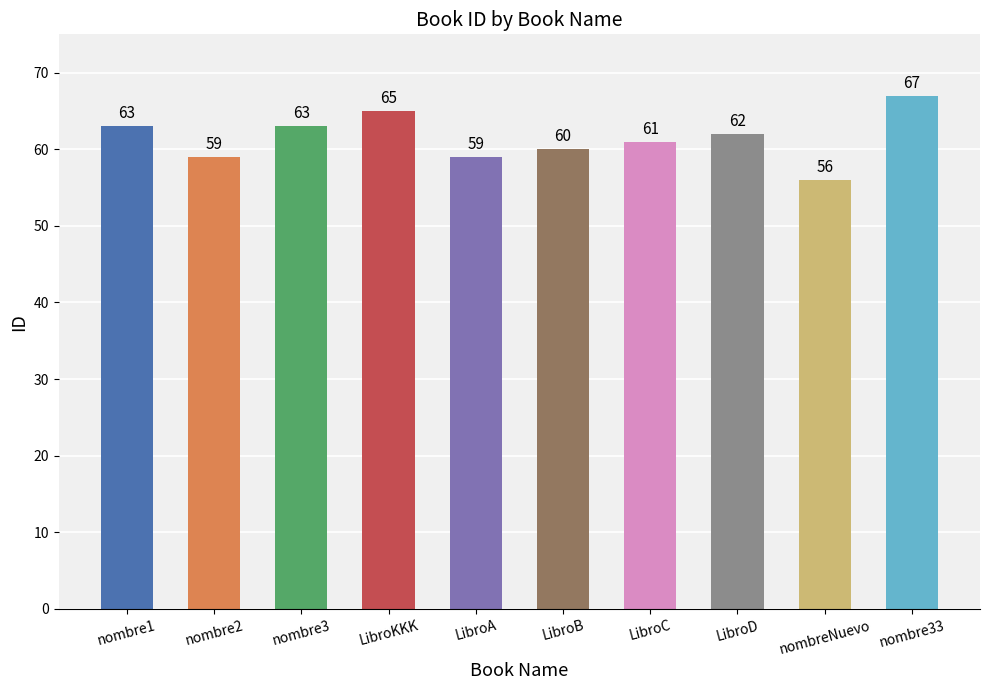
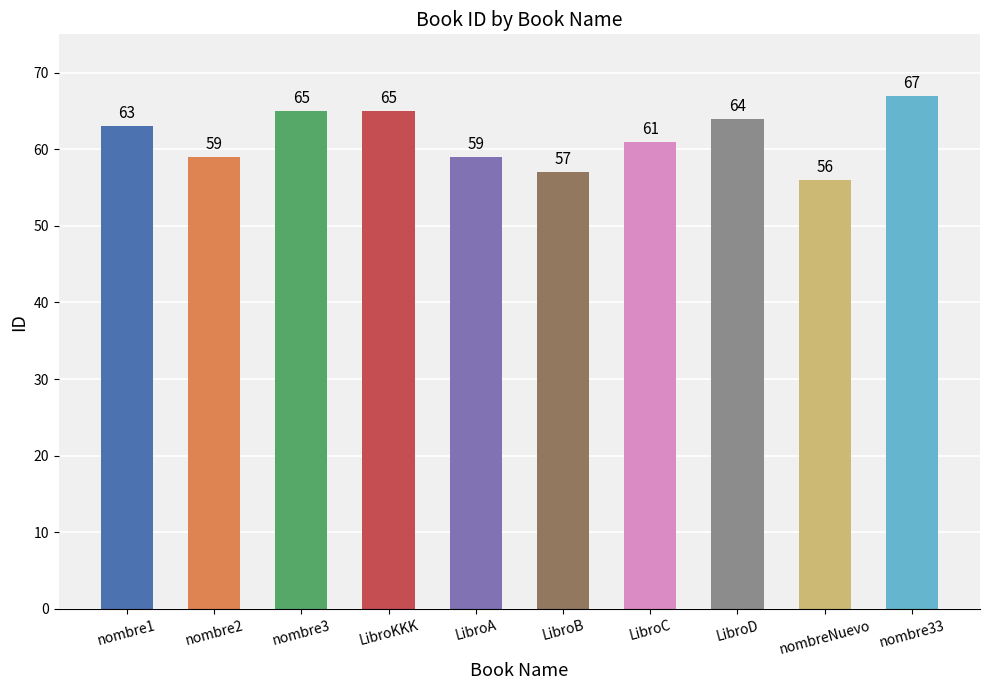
  {
    "nombre1": 63,
    "nombre2": 59,
-   "nombre3": 63,
+   "nombre3": 65,
    "LibroKKK": 65,
    "LibroA": 59,
-   "LibroB": 60,
+   "LibroB": 57,
    "LibroC": 61,
-   "LibroD": 62,
+   "LibroD": 64,
    "nombreNuevo": 56,
    "nombre33": 67
  }
